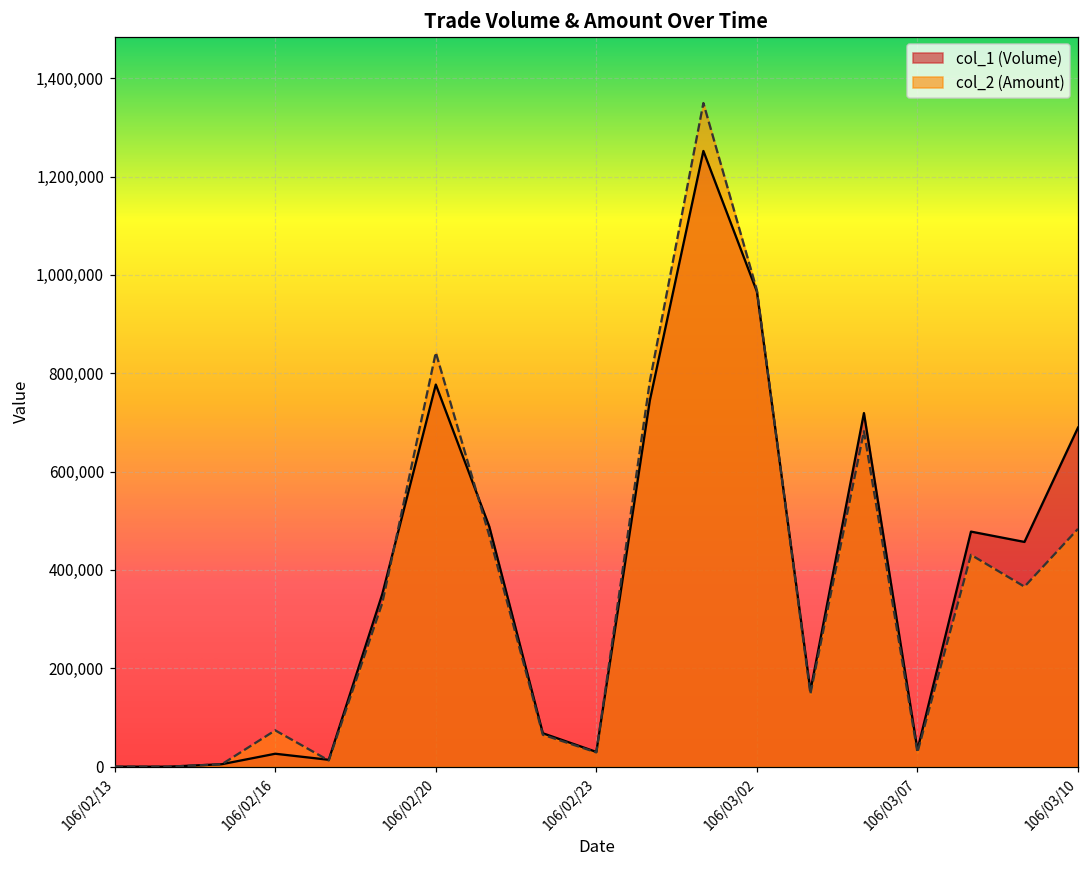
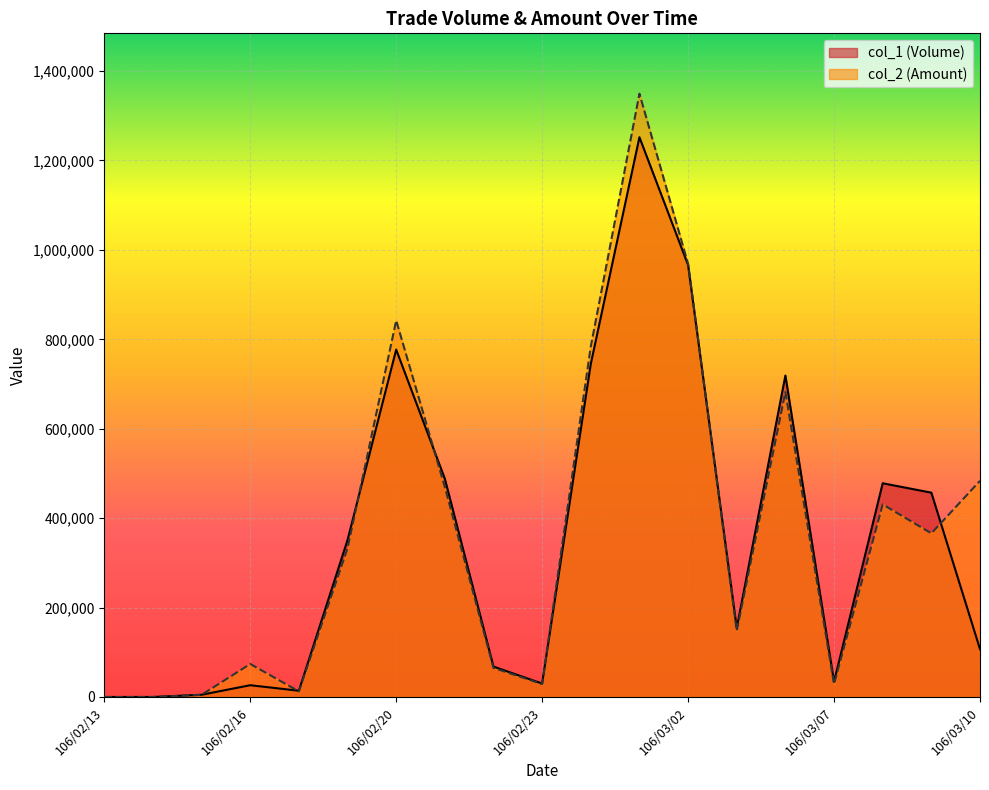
  {
    "col_1 (Volume)": {
      "106/02/16": "30,000",
      "106/02/20": "780,000",
-     "106/03/10": "690,000"
+     "106/03/10": "110,000"
    },
    "col_2 (Amount)": {
      "106/02/16": "70,000",
      "106/02/20": "840,000",
      "106/03/10": "480,000"
    }
  }
